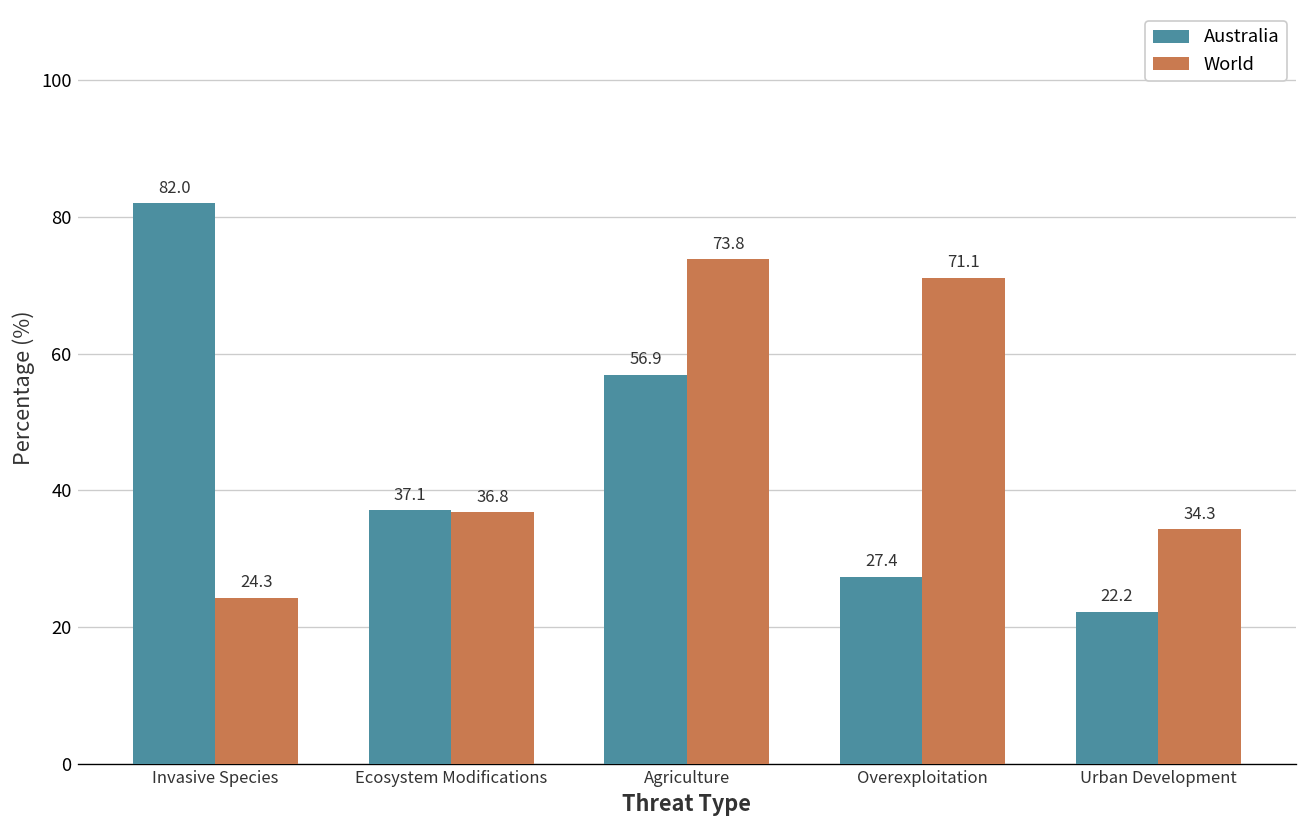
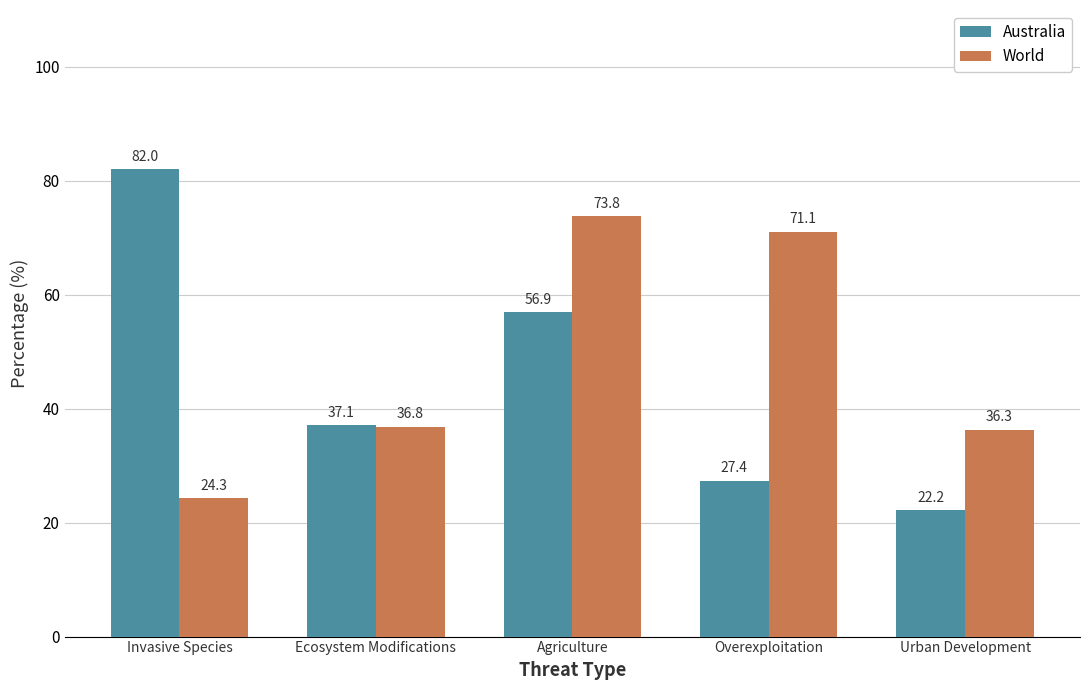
  {
    "Australia": {
      "Invasive Species": 82.0,
      "Ecosystem Modifications": 37.1,
      "Agriculture": 56.9,
      "Overexploitation": 27.4,
      "Urban Development": 22.2
    },
    "World": {
      "Invasive Species": 24.3,
      "Ecosystem Modifications": 36.8,
      "Agriculture": 73.8,
      "Overexploitation": 71.1,
-     "Urban Development": 34.3
+     "Urban Development": 36.3
    }
  }
